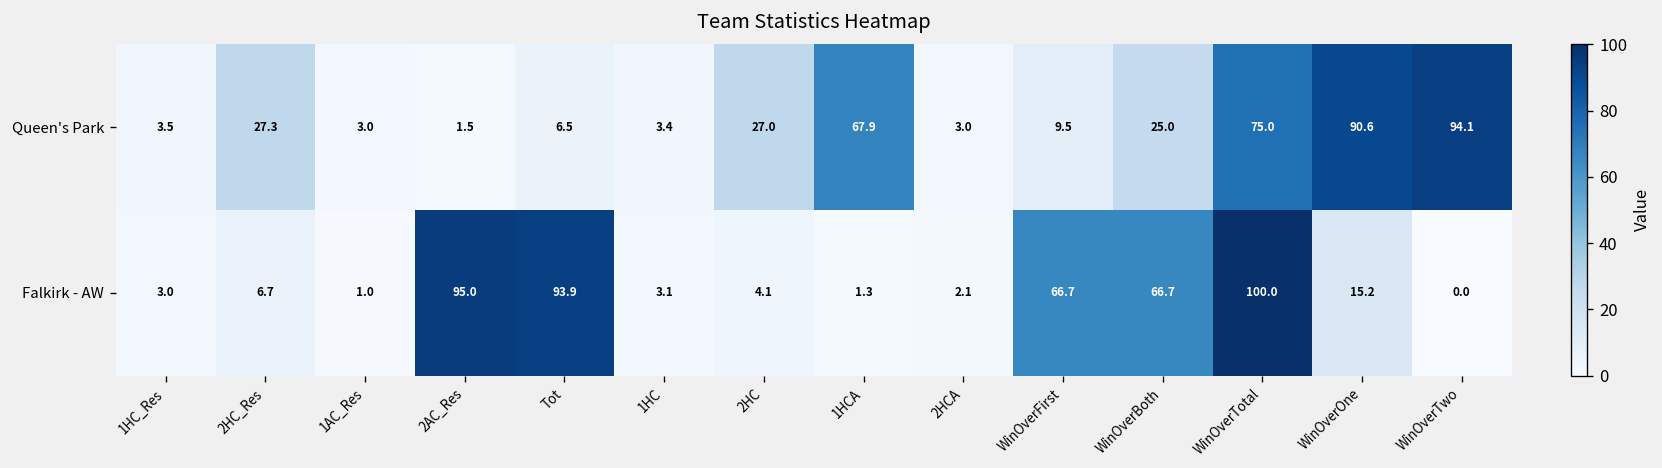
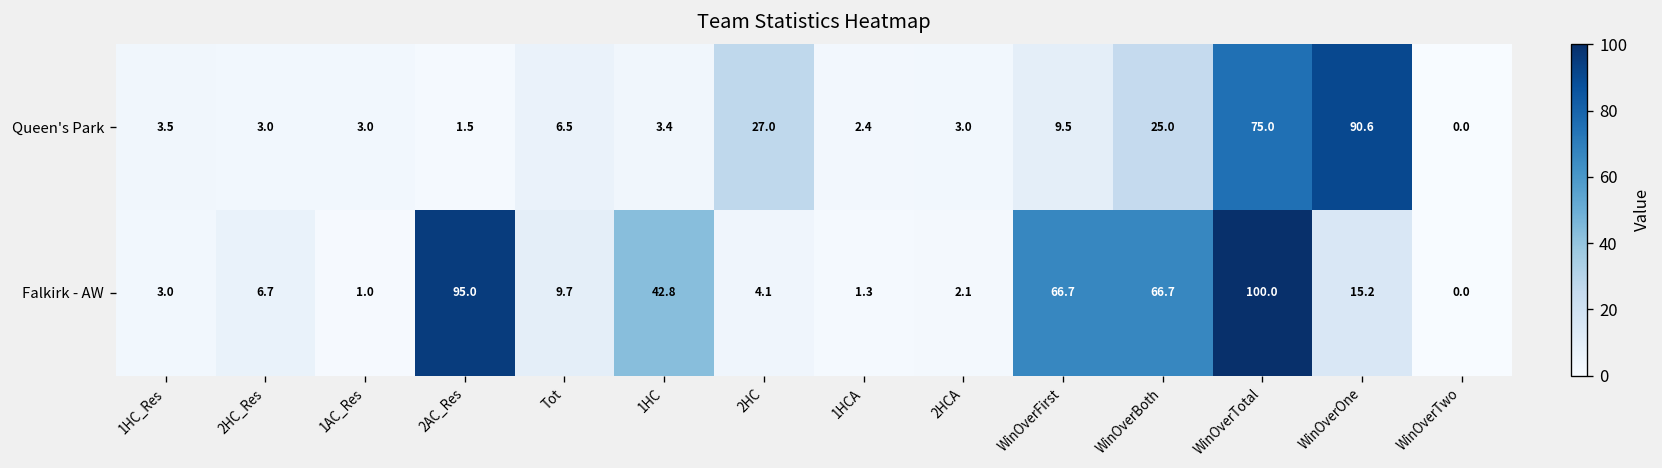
  {
    "Queen's Park": {
      "1HC_Res": 3.5,
-     "2HC_Res": 27.3,
+     "2HC_Res": 3.0,
      "1AC_Res": 3.0,
      "2AC_Res": 1.5,
      "Tot": 6.5,
      "1HC": 3.4,
      "2HC": 27.0,
-     "1HCA": 67.9,
+     "1HCA": 2.4,
      "2HCA": 3.0,
      "WinOverFirst": 9.5,
      "WinOverBoth": 25.0,
      "WinOverTotal": 75.0,
      "WinOverOne": 90.6,
-     "WinOverTwo": 94.1
+     "WinOverTwo": 0.0
    },
    "Falkirk - AW": {
      "1HC_Res": 3.0,
      "2HC_Res": 6.7,
      "1AC_Res": 1.0,
      "2AC_Res": 95.0,
-     "Tot": 93.9,
-     "1HC": 3.1,
+     "Tot": 9.7,
+     "1HC": 42.8,
      "2HC": 4.1,
      "1HCA": 1.3,
      "2HCA": 2.1,
      "WinOverFirst": 66.7,
      "WinOverBoth": 66.7,
      "WinOverTotal": 100.0,
      "WinOverOne": 15.2,
      "WinOverTwo": 0.0
    }
  }
